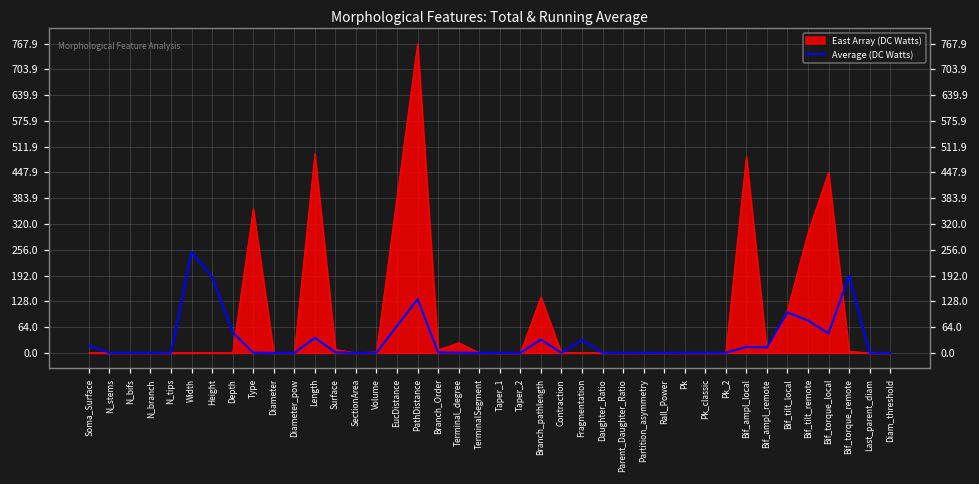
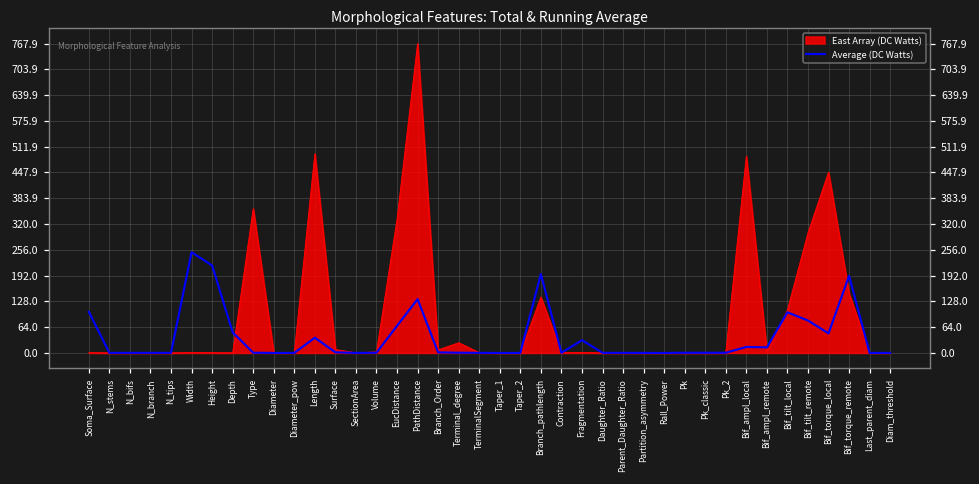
  {
    "East Array (DC Watts)": {
      "Soma_Surface": 0,
      "Width": 0,
      "Height": 0,
      "Depth": 0,
      "Type": 360,
      "Length": 490,
-     "EucDistance": 390,
+     "EucDistance": 330,
      "PathDistance": 770,
      "Terminal_degree": 30,
      "Branch_pathlength": 140,
      "Fragmentation": 0,
      "Bif_ampl_local": 490,
      "Bif_ampl_remote": 0,
      "Bif_tilt_remote": 300,
      "Bif_torque_local": 450,
-     "Bif_torque_remote": 0
+     "Bif_torque_remote": 150
    },
    "Average (DC Watts)": {
-     "Soma_Surface": 20,
+     "Soma_Surface": 100,
      "Width": 250,
-     "Height": 190,
+     "Height": 220,
      "Depth": 50,
      "Type": 0,
      "Length": 40,
      "EucDistance": 70,
      "PathDistance": 130,
      "Terminal_degree": 0,
-     "Branch_pathlength": 30,
+     "Branch_pathlength": 200,
      "Fragmentation": 30,
      "Bif_ampl_local": 10,
      "Bif_ampl_remote": 10,
      "Bif_tilt_remote": 80,
      "Bif_torque_local": 50,
      "Bif_torque_remote": 190
    }
  }
